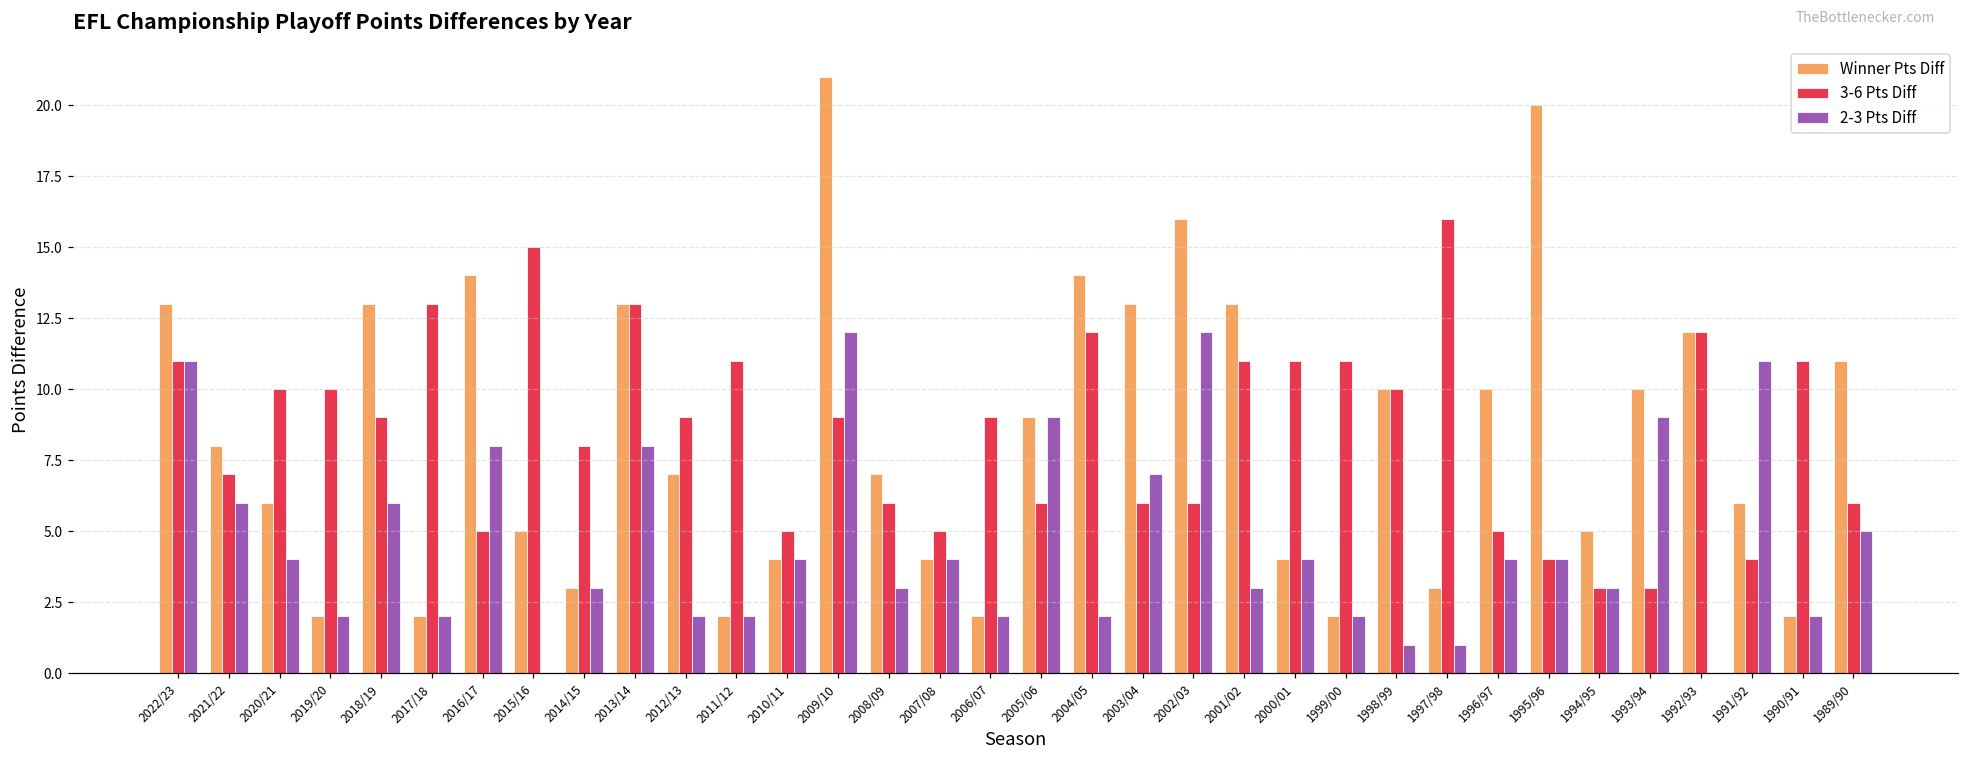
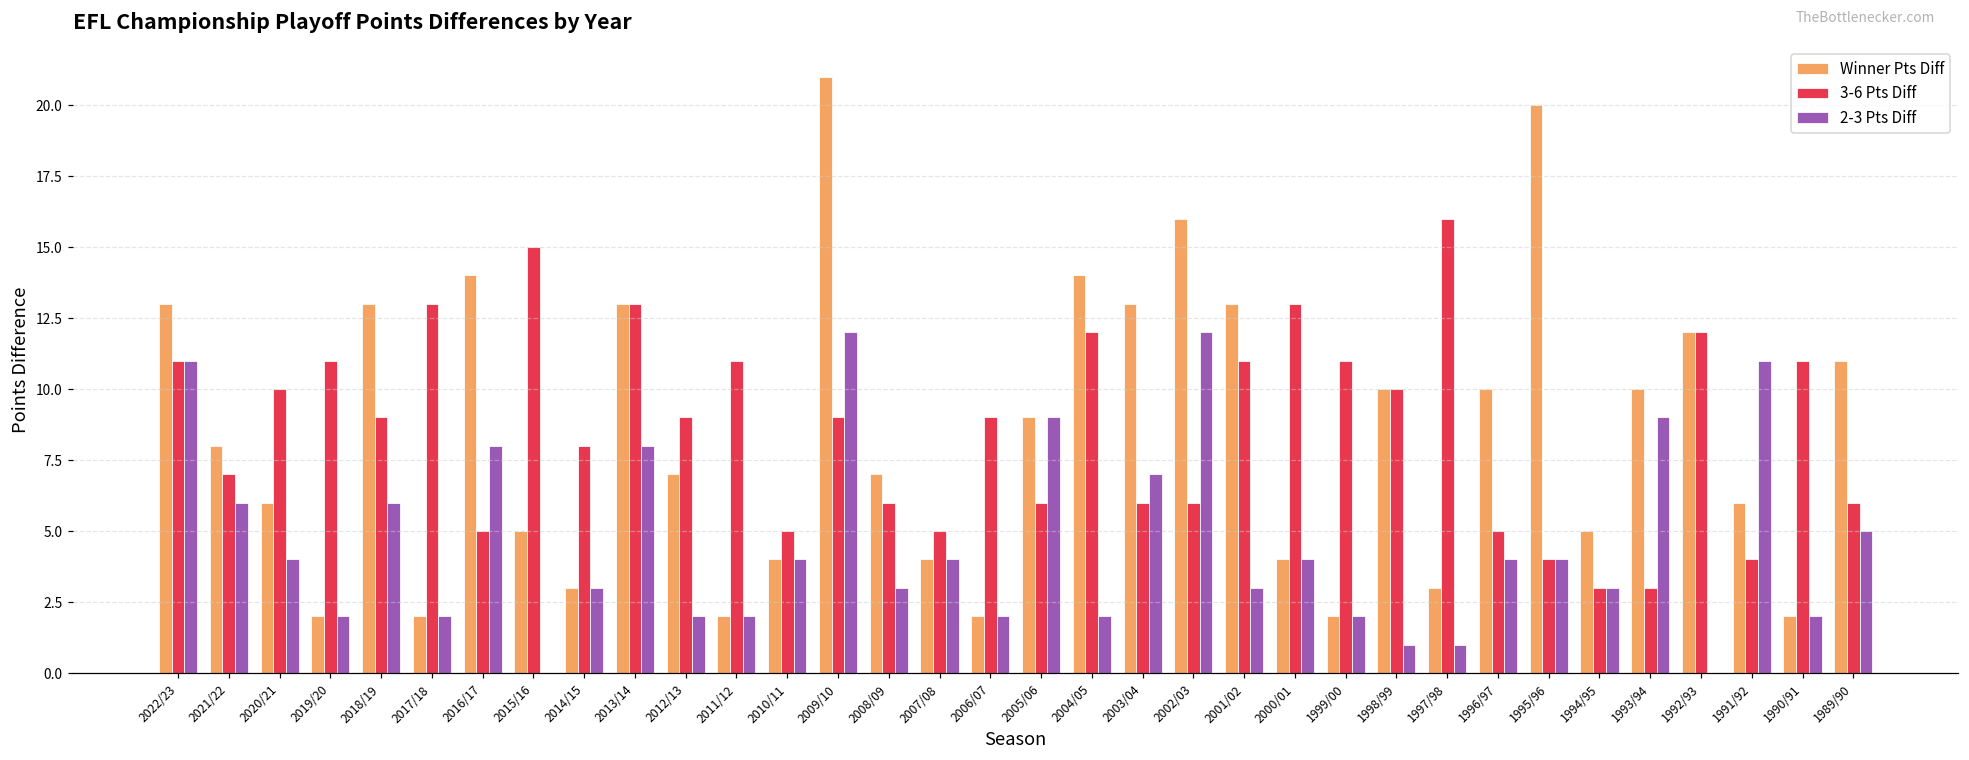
  {
    "Winner Pts Diff": {
      "2022/23": 13,
      "2021/22": 8,
      "2020/21": 6,
      "2019/20": 2,
      "2018/19": 13,
      "2017/18": 2,
      "2016/17": 14,
      "2015/16": 5,
      "2014/15": 3,
      "2013/14": 13,
      "2012/13": 7,
      "2011/12": 2,
      "2010/11": 4,
      "2009/10": 21,
      "2008/09": 7,
      "2007/08": 4,
      "2006/07": 2,
      "2005/06": 9,
      "2004/05": 14,
      "2003/04": 13,
      "2002/03": 16,
      "2001/02": 13,
      "2000/01": 4,
      "1999/00": 2,
      "1998/99": 10,
      "1997/98": 3,
      "1996/97": 10,
      "1995/96": 20,
      "1994/95": 5,
      "1993/94": 10,
      "1992/93": 12,
      "1991/92": 6,
      "1990/91": 2,
      "1989/90": 11
    },
    "3-6 Pts Diff": {
      "2022/23": 11,
      "2021/22": 7,
      "2020/21": 10,
-     "2019/20": 10,
+     "2019/20": 11,
      "2018/19": 9,
      "2017/18": 13,
      "2016/17": 5,
      "2015/16": 15,
      "2014/15": 8,
      "2013/14": 13,
      "2012/13": 9,
      "2011/12": 11,
      "2010/11": 5,
      "2009/10": 9,
      "2008/09": 6,
      "2007/08": 5,
      "2006/07": 9,
      "2005/06": 6,
      "2004/05": 12,
      "2003/04": 6,
      "2002/03": 6,
      "2001/02": 11,
-     "2000/01": 11,
+     "2000/01": 13,
      "1999/00": 11,
      "1998/99": 10,
      "1997/98": 16,
      "1996/97": 5,
      "1995/96": 4,
      "1994/95": 3,
      "1993/94": 3,
      "1992/93": 12,
      "1991/92": 4,
      "1990/91": 11,
      "1989/90": 6
    },
    "2-3 Pts Diff": {
      "2022/23": 11,
      "2021/22": 6,
      "2020/21": 4,
      "2019/20": 2,
      "2018/19": 6,
      "2017/18": 2,
      "2016/17": 8,
      "2015/16": 0,
      "2014/15": 3,
      "2013/14": 8,
      "2012/13": 2,
      "2011/12": 2,
      "2010/11": 4,
      "2009/10": 12,
      "2008/09": 3,
      "2007/08": 4,
      "2006/07": 2,
      "2005/06": 9,
      "2004/05": 2,
      "2003/04": 7,
      "2002/03": 12,
      "2001/02": 3,
      "2000/01": 4,
      "1999/00": 2,
      "1998/99": 1,
      "1997/98": 1,
      "1996/97": 4,
      "1995/96": 4,
      "1994/95": 3,
      "1993/94": 9,
      "1992/93": 0,
      "1991/92": 11,
      "1990/91": 2,
      "1989/90": 5
    }
  }
